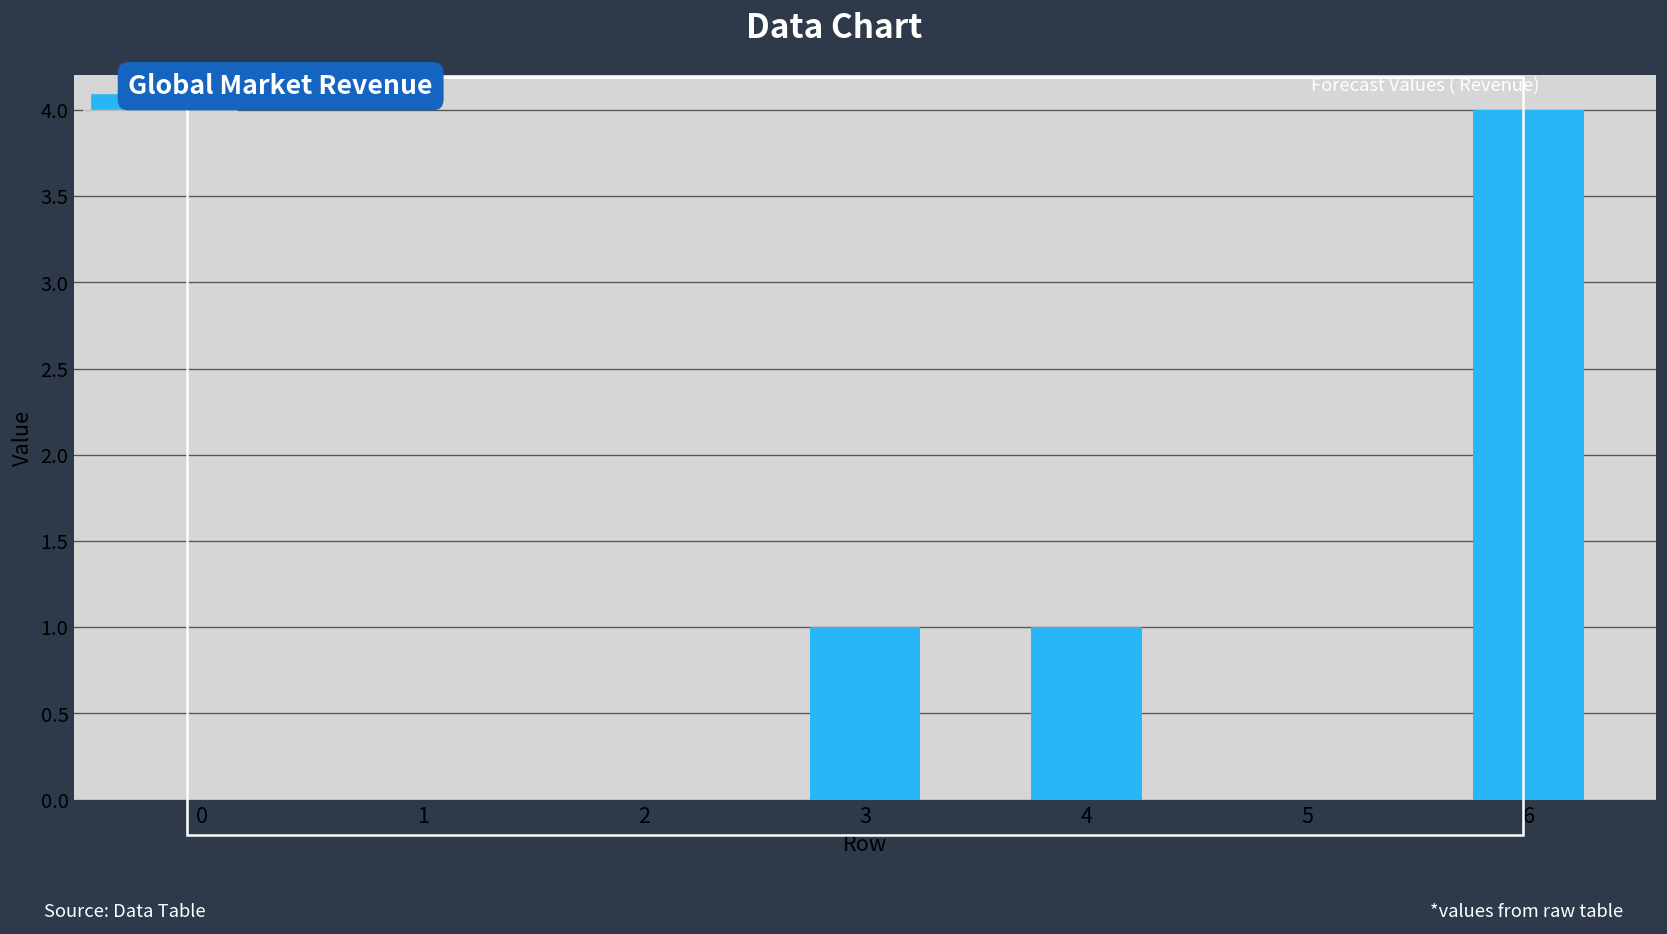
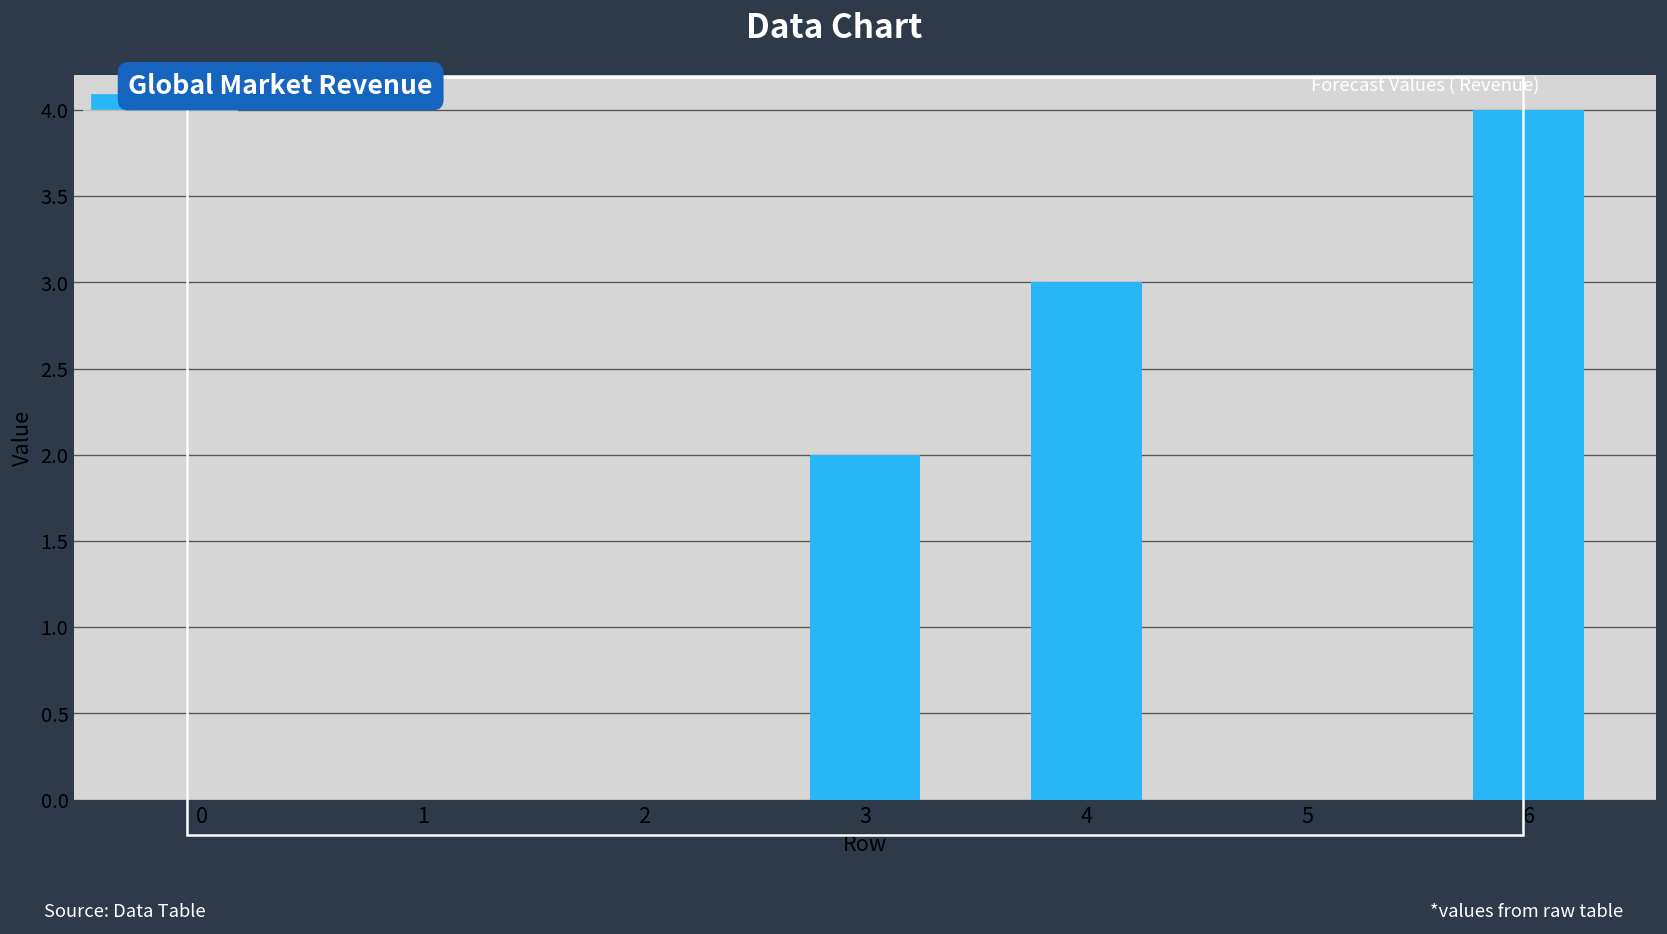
  {
    "0": 0,
    "1": 0,
    "2": 0,
-   "3": 1,
-   "4": 1,
+   "3": 2,
+   "4": 3,
    "5": 0,
    "6": 4
  }
